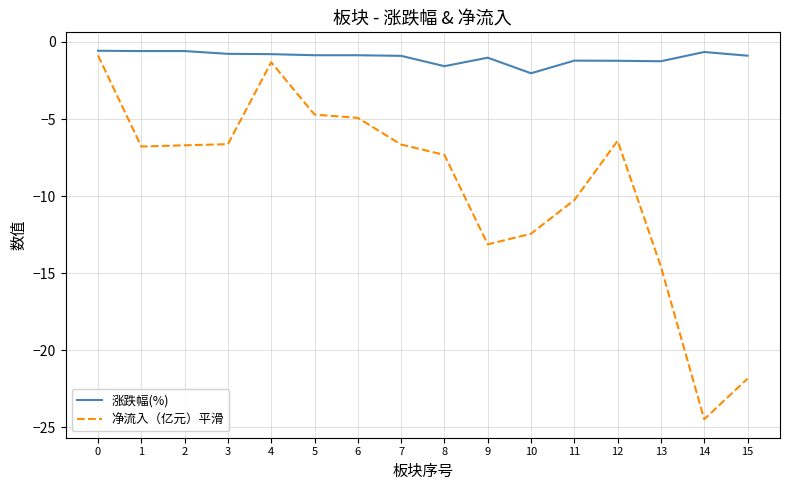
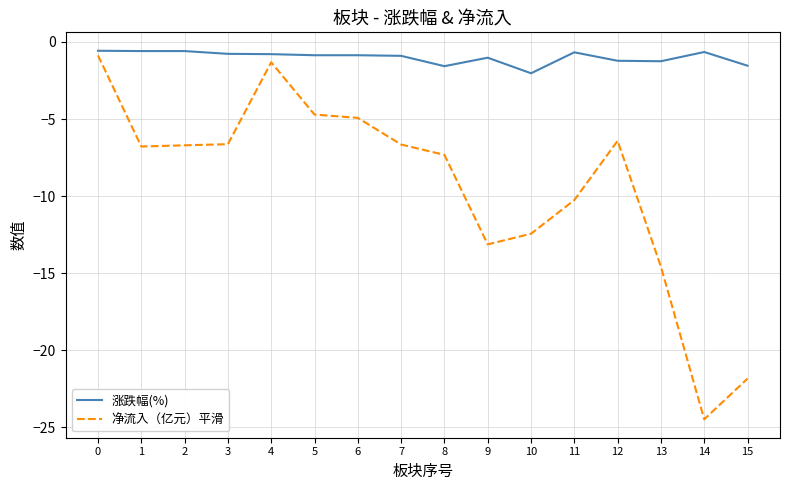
  {
    "涨跌幅(%)": {
      "0": -0.6,
      "1": -0.6,
      "2": -0.6,
      "3": -0.8,
      "4": -0.8,
      "5": -0.9,
      "6": -0.9,
      "7": -0.9,
      "8": -1.6,
      "9": -1.0,
      "10": -2.0,
-     "11": -1.2,
+     "11": -0.7,
      "12": -1.2,
      "13": -1.3,
      "14": -0.7,
-     "15": -0.9
+     "15": -1.5
    },
    "净流入（亿元）平滑": {
      "0": -0.9,
      "1": -6.8,
      "2": -6.7,
      "3": -6.6,
      "4": -1.3,
      "5": -4.7,
      "6": -4.9,
      "7": -6.7,
      "8": -7.3,
      "9": -13.1,
      "10": -12.4,
      "11": -10.3,
      "12": -6.4,
      "13": -14.6,
      "14": -24.5,
      "15": -21.8
    }
  }
